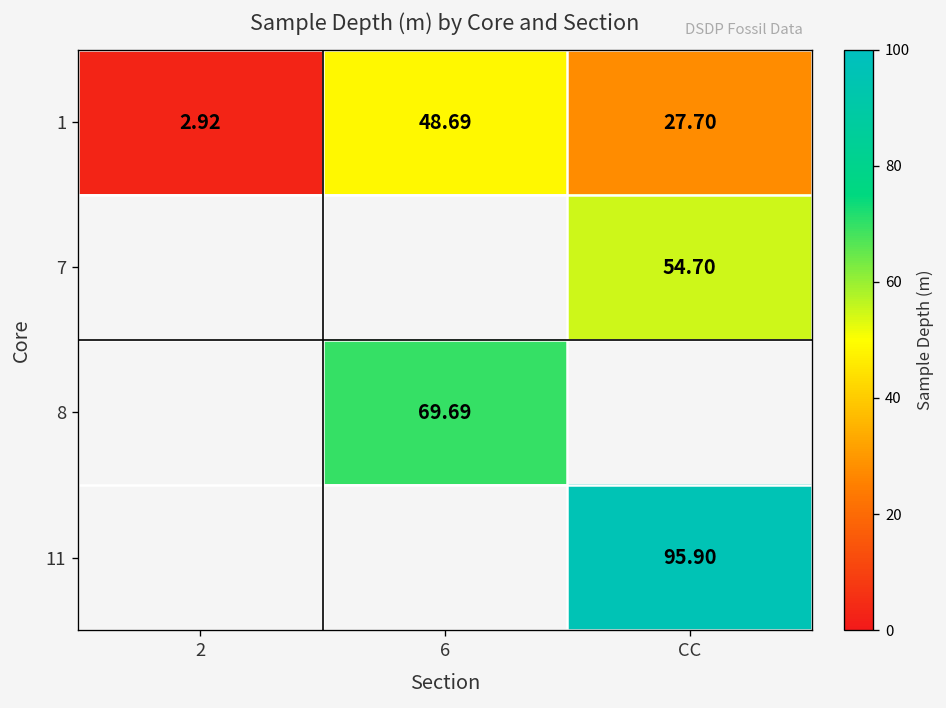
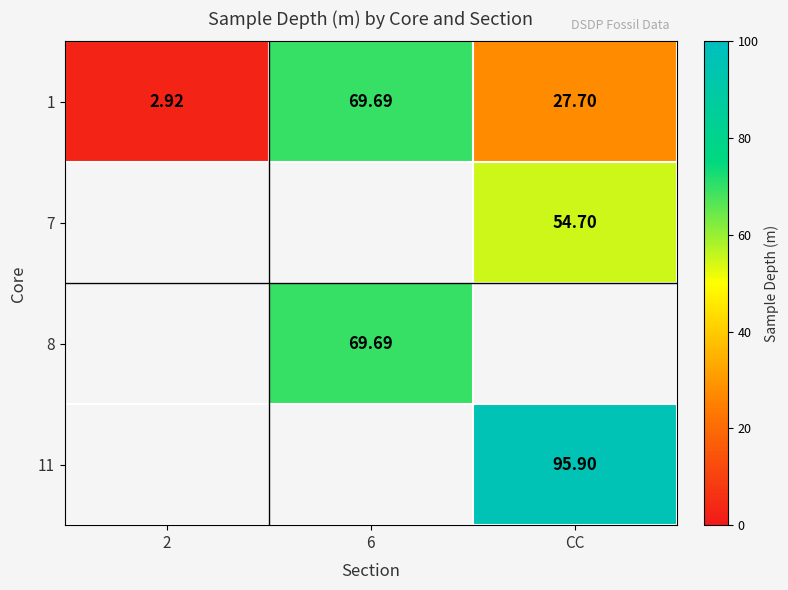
  {
    "1": {
      "2": 2.92,
-     "6": 48.69,
+     "6": 69.69,
      "CC": 27.70
    },
    "7": {
      "CC": 54.70
    },
    "8": {
      "6": 69.69
    },
    "11": {
      "CC": 95.90
    }
  }
